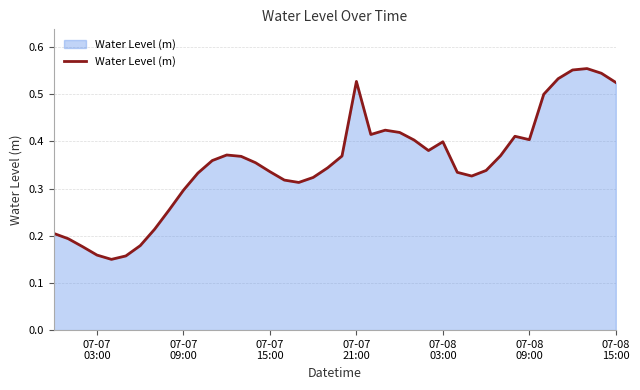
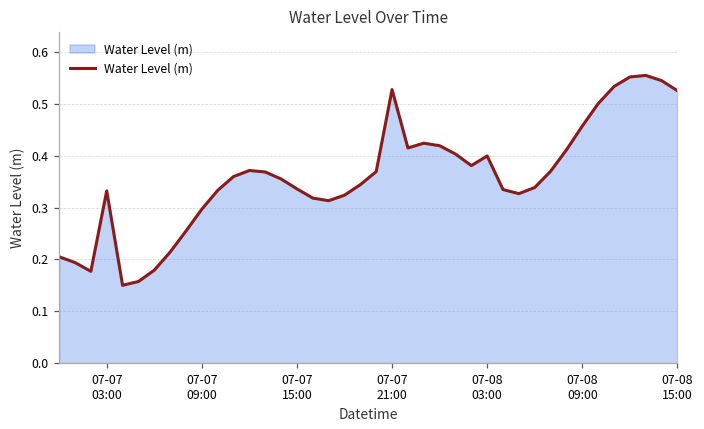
  {
-   "07-07 03:00": 0.16,
+   "07-07 03:00": 0.33,
    "07-07 09:00": 0.30,
    "07-07 15:00": 0.34,
    "07-07 21:00": 0.53,
    "07-08 03:00": 0.40,
-   "07-08 09:00": 0.40,
+   "07-08 09:00": 0.46,
    "07-08 15:00": 0.53
  }
